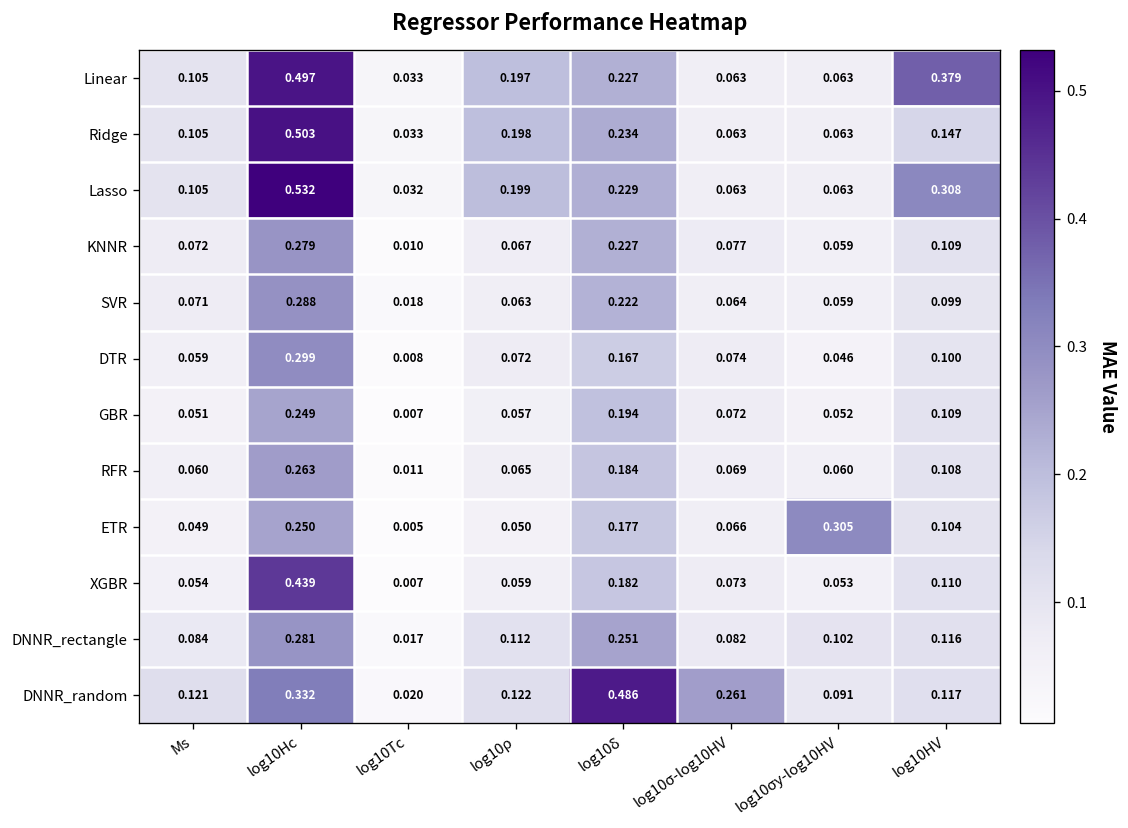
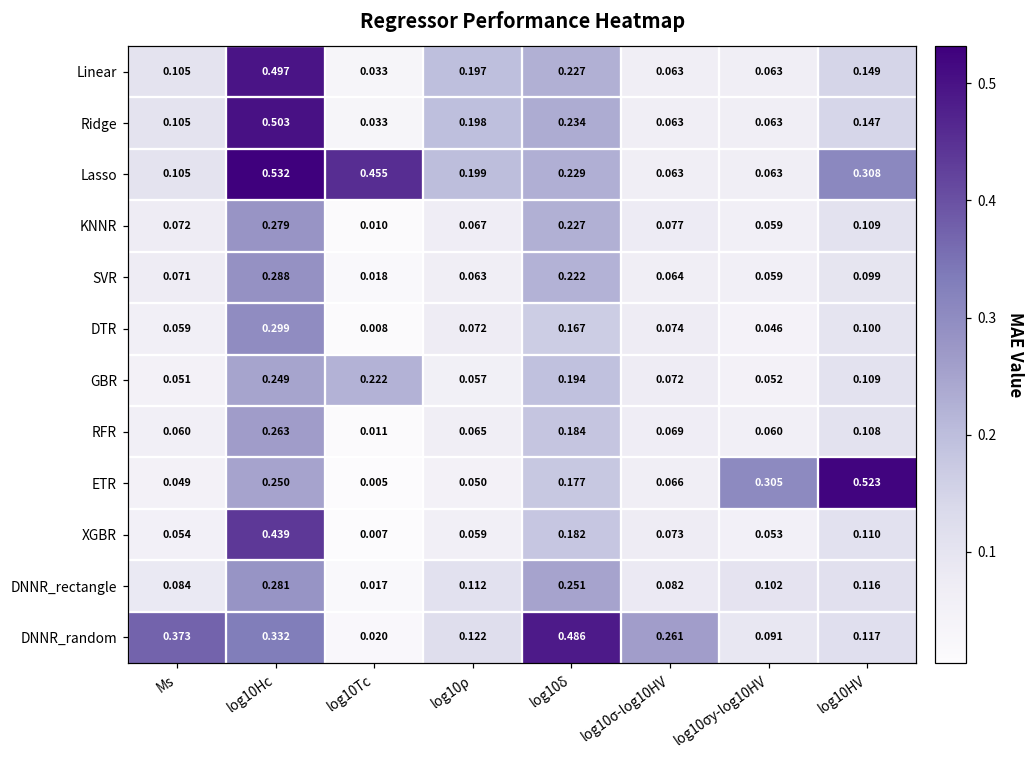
  {
    "Linear": {
      "Ms": 0.105,
      "log10Hc": 0.497,
      "log10Tc": 0.033,
      "log10ρ": 0.197,
      "log10δ": 0.227,
      "log10σ-log10HV": 0.063,
      "log10σy-log10HV": 0.063,
-     "log10HV": 0.379
+     "log10HV": 0.149
    },
    "Ridge": {
      "Ms": 0.105,
      "log10Hc": 0.503,
      "log10Tc": 0.033,
      "log10ρ": 0.198,
      "log10δ": 0.234,
      "log10σ-log10HV": 0.063,
      "log10σy-log10HV": 0.063,
      "log10HV": 0.147
    },
    "Lasso": {
      "Ms": 0.105,
      "log10Hc": 0.532,
-     "log10Tc": 0.032,
+     "log10Tc": 0.455,
      "log10ρ": 0.199,
      "log10δ": 0.229,
      "log10σ-log10HV": 0.063,
      "log10σy-log10HV": 0.063,
      "log10HV": 0.308
    },
    "KNNR": {
      "Ms": 0.072,
      "log10Hc": 0.279,
      "log10Tc": 0.010,
      "log10ρ": 0.067,
      "log10δ": 0.227,
      "log10σ-log10HV": 0.077,
      "log10σy-log10HV": 0.059,
      "log10HV": 0.109
    },
    "SVR": {
      "Ms": 0.071,
      "log10Hc": 0.288,
      "log10Tc": 0.018,
      "log10ρ": 0.063,
      "log10δ": 0.222,
      "log10σ-log10HV": 0.064,
      "log10σy-log10HV": 0.059,
      "log10HV": 0.099
    },
    "DTR": {
      "Ms": 0.059,
      "log10Hc": 0.299,
      "log10Tc": 0.008,
      "log10ρ": 0.072,
      "log10δ": 0.167,
      "log10σ-log10HV": 0.074,
      "log10σy-log10HV": 0.046,
      "log10HV": 0.100
    },
    "GBR": {
      "Ms": 0.051,
      "log10Hc": 0.249,
-     "log10Tc": 0.007,
+     "log10Tc": 0.222,
      "log10ρ": 0.057,
      "log10δ": 0.194,
      "log10σ-log10HV": 0.072,
      "log10σy-log10HV": 0.052,
      "log10HV": 0.109
    },
    "RFR": {
      "Ms": 0.060,
      "log10Hc": 0.263,
      "log10Tc": 0.011,
      "log10ρ": 0.065,
      "log10δ": 0.184,
      "log10σ-log10HV": 0.069,
      "log10σy-log10HV": 0.060,
      "log10HV": 0.108
    },
    "ETR": {
      "Ms": 0.049,
      "log10Hc": 0.250,
      "log10Tc": 0.005,
      "log10ρ": 0.050,
      "log10δ": 0.177,
      "log10σ-log10HV": 0.066,
      "log10σy-log10HV": 0.305,
-     "log10HV": 0.104
+     "log10HV": 0.523
    },
    "XGBR": {
      "Ms": 0.054,
      "log10Hc": 0.439,
      "log10Tc": 0.007,
      "log10ρ": 0.059,
      "log10δ": 0.182,
      "log10σ-log10HV": 0.073,
      "log10σy-log10HV": 0.053,
      "log10HV": 0.110
    },
    "DNNR_rectangle": {
      "Ms": 0.084,
      "log10Hc": 0.281,
      "log10Tc": 0.017,
      "log10ρ": 0.112,
      "log10δ": 0.251,
      "log10σ-log10HV": 0.082,
      "log10σy-log10HV": 0.102,
      "log10HV": 0.116
    },
    "DNNR_random": {
-     "Ms": 0.121,
+     "Ms": 0.373,
      "log10Hc": 0.332,
      "log10Tc": 0.020,
      "log10ρ": 0.122,
      "log10δ": 0.486,
      "log10σ-log10HV": 0.261,
      "log10σy-log10HV": 0.091,
      "log10HV": 0.117
    }
  }
